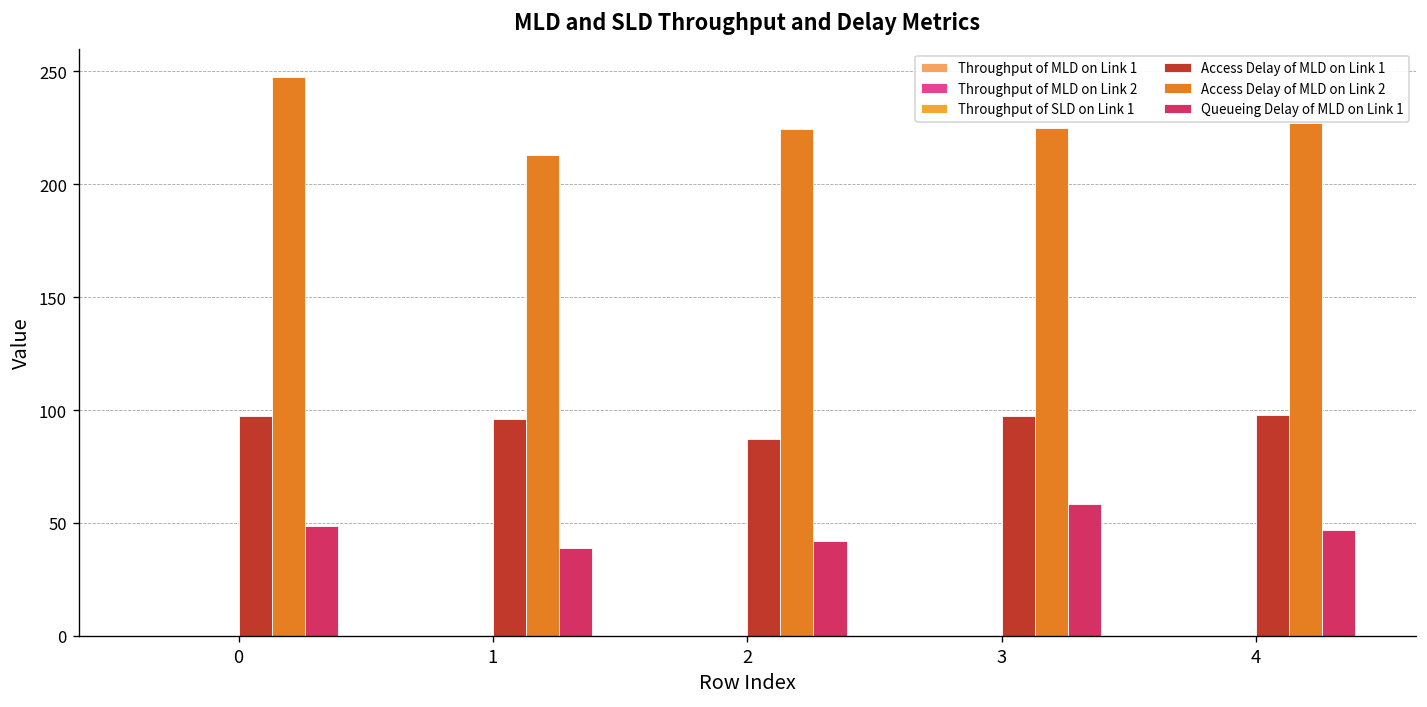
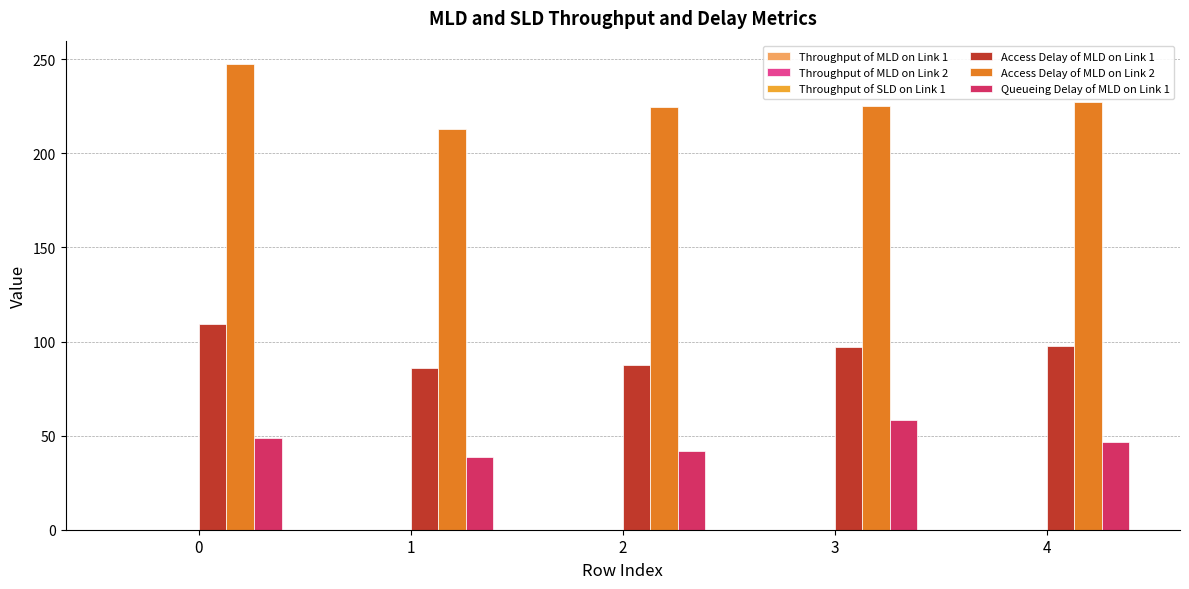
  {
    "Access Delay of MLD on Link 1": {
-     "0": 97,
-     "1": 96,
+     "0": 109,
+     "1": 86,
      "2": 87,
      "3": 97,
      "4": 98
    }
  }
